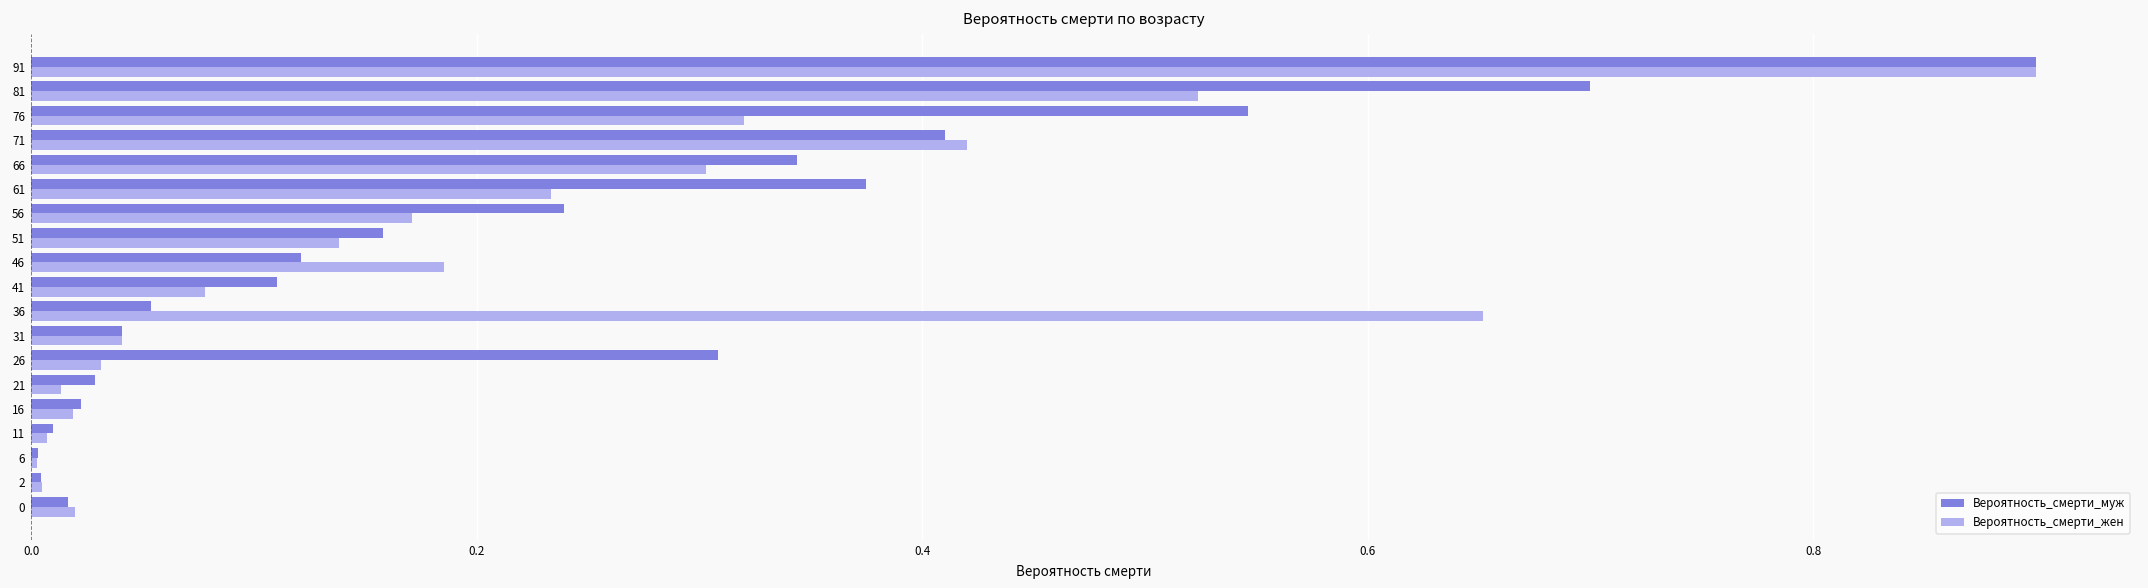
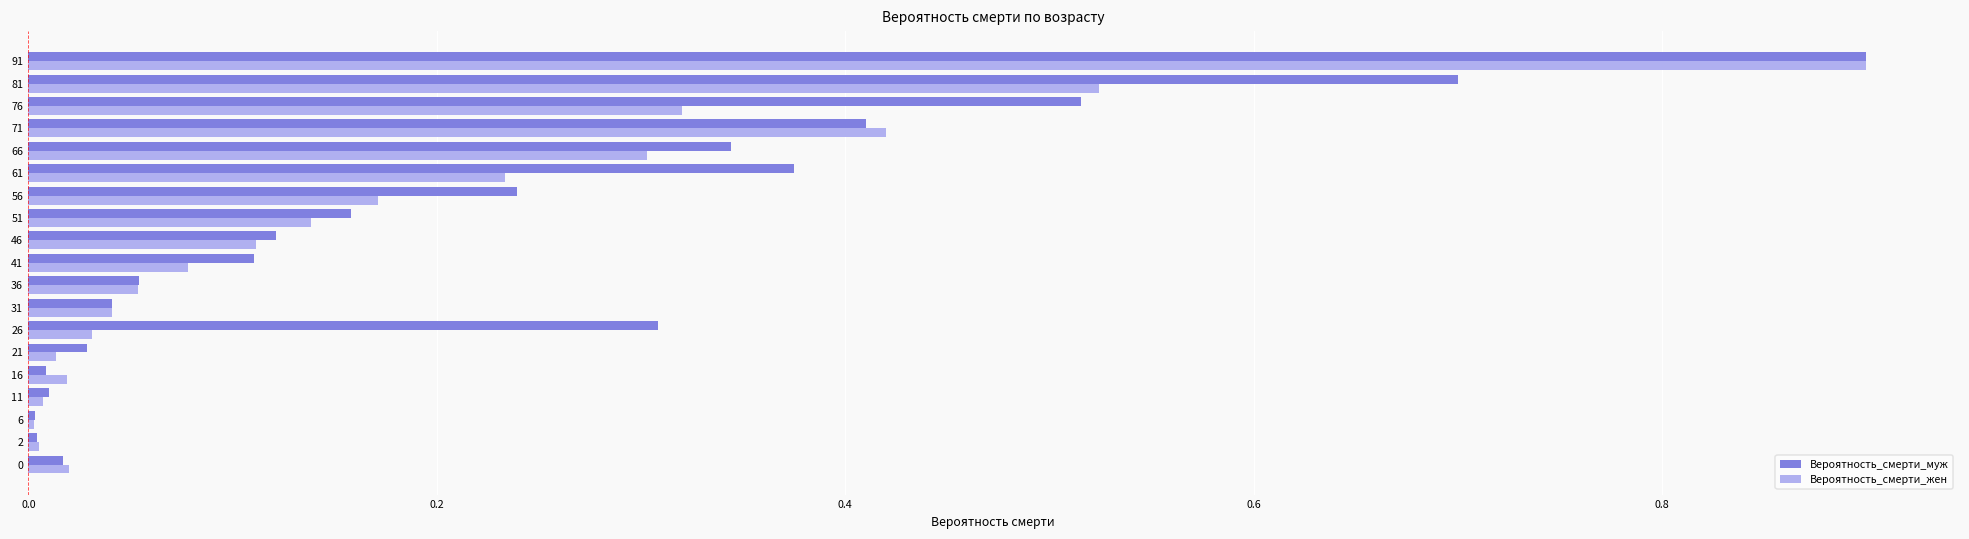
  {
    "Вероятность_смерти_муж": {
      "91": 0.900,
      "81": 0.700,
-     "76": 0.547,
+     "76": 0.515,
      "71": 0.410,
      "66": 0.344,
      "61": 0.375,
      "56": 0.239,
      "51": 0.158,
      "46": 0.121,
      "41": 0.110,
      "36": 0.054,
      "31": 0.041,
      "26": 0.308,
      "21": 0.029,
-     "16": 0.022,
+     "16": 0.009,
      "11": 0.010,
      "6": 0.003,
      "2": 0.004,
      "0": 0.017
    },
    "Вероятность_смерти_жен": {
      "91": 0.900,
      "81": 0.524,
      "76": 0.320,
      "71": 0.420,
      "66": 0.303,
      "61": 0.233,
      "56": 0.171,
      "51": 0.138,
-     "46": 0.185,
+     "46": 0.111,
      "41": 0.078,
-     "36": 0.652,
+     "36": 0.054,
      "31": 0.041,
      "26": 0.031,
      "21": 0.014,
      "16": 0.019,
      "11": 0.007,
      "6": 0.003,
      "2": 0.005,
      "0": 0.020
    }
  }
